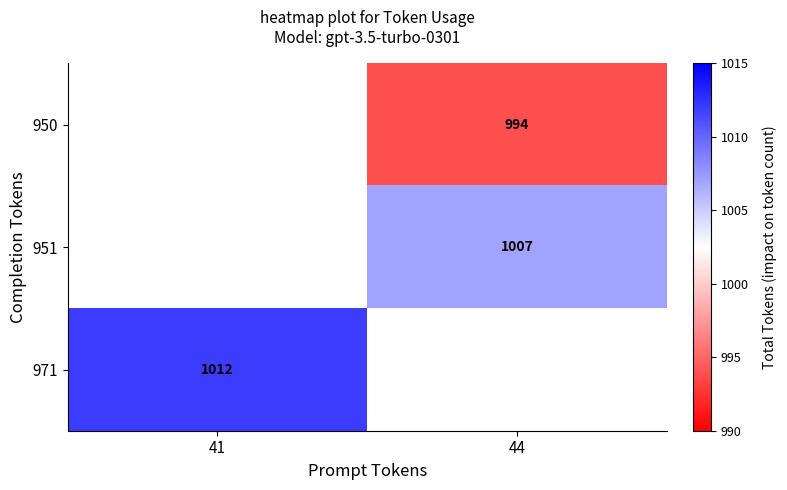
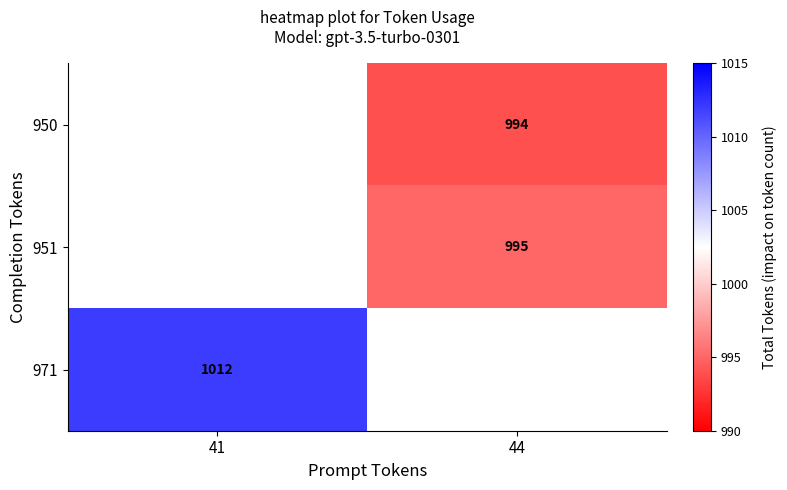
  {
    "950": {
      "44": 994
    },
    "951": {
-     "44": 1007
+     "44": 995
    },
    "971": {
      "41": 1012
    }
  }
